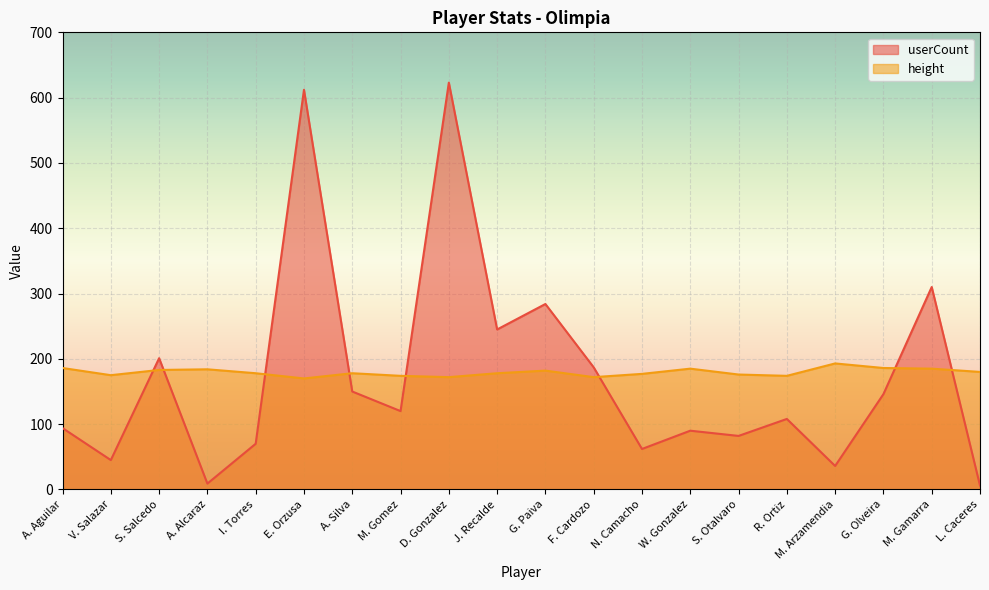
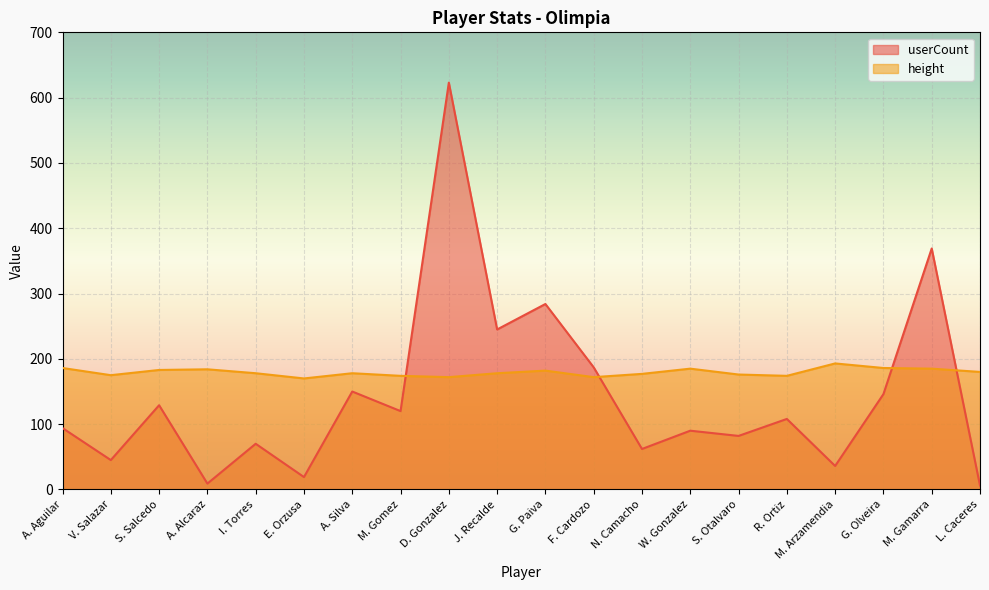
  {
    "userCount": {
      "A. Aguilar": 90,
      "V. Salazar": 50,
-     "S. Salcedo": 200,
+     "S. Salcedo": 130,
      "A. Alcaraz": 10,
      "I. Torres": 70,
-     "E. Orzusa": 610,
+     "E. Orzusa": 20,
      "A. Silva": 150,
      "M. Gomez": 120,
      "D. Gonzalez": 620,
      "J. Recalde": 250,
      "G. Paiva": 280,
      "F. Cardozo": 190,
      "N. Camacho": 60,
      "W. Gonzalez": 90,
      "S. Otalvaro": 80,
      "R. Ortiz": 110,
      "M. Arzamendia": 40,
      "G. Olveira": 150,
-     "M. Gamarra": 310,
+     "M. Gamarra": 370,
      "L. Caceres": 10
    },
    "height": {
      "A. Aguilar": 190,
      "V. Salazar": 180,
      "S. Salcedo": 180,
      "A. Alcaraz": 180,
      "I. Torres": 180,
      "E. Orzusa": 170,
      "A. Silva": 180,
      "M. Gomez": 170,
      "D. Gonzalez": 170,
      "J. Recalde": 180,
      "G. Paiva": 180,
      "F. Cardozo": 170,
      "N. Camacho": 180,
      "W. Gonzalez": 190,
      "S. Otalvaro": 180,
      "R. Ortiz": 170,
      "M. Arzamendia": 190,
      "G. Olveira": 190,
      "M. Gamarra": 190,
      "L. Caceres": 180
    }
  }
